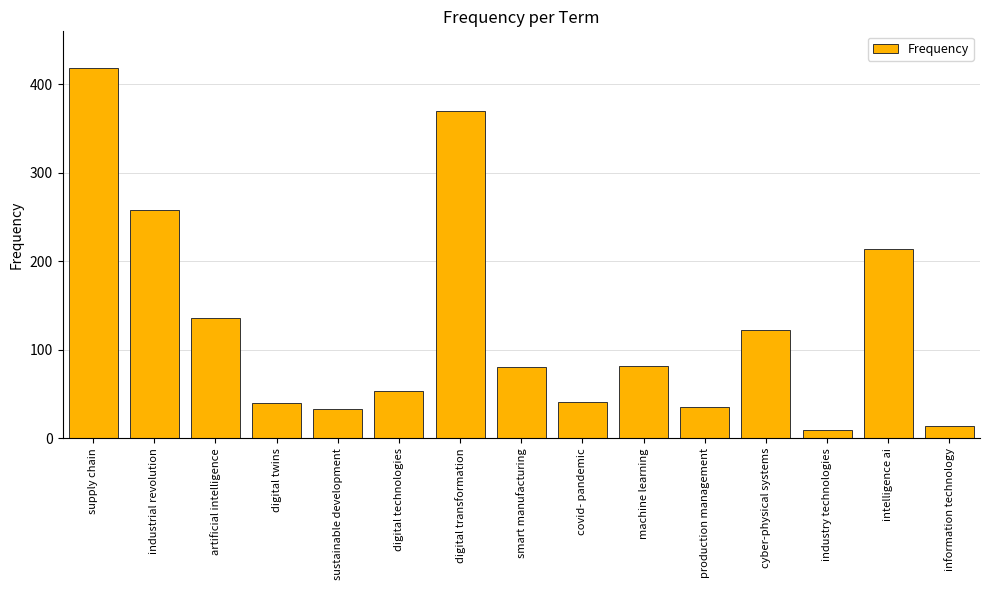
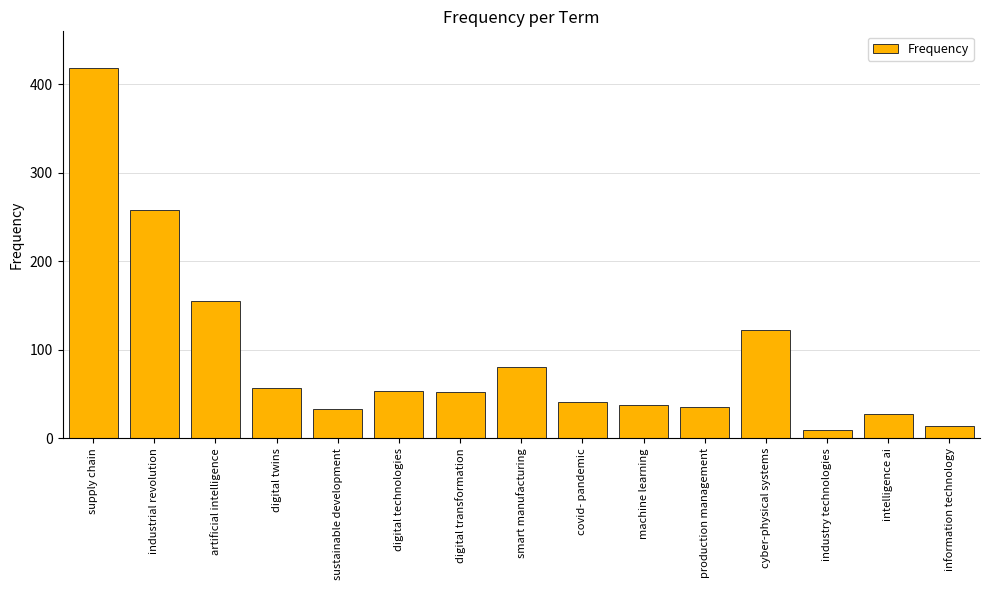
  {
    "supply chain": 420,
    "industrial revolution": 260,
-   "artificial intelligence": 140,
-   "digital twins": 40,
+   "artificial intelligence": 160,
+   "digital twins": 60,
    "sustainable development": 30,
    "digital technologies": 50,
-   "digital transformation": 370,
+   "digital transformation": 50,
    "smart manufacturing": 80,
    "covid- pandemic": 40,
-   "machine learning": 80,
+   "machine learning": 40,
    "production management": 40,
    "cyber-physical systems": 120,
    "industry technologies": 10,
-   "intelligence ai": 210,
+   "intelligence ai": 30,
    "information technology": 10
  }
